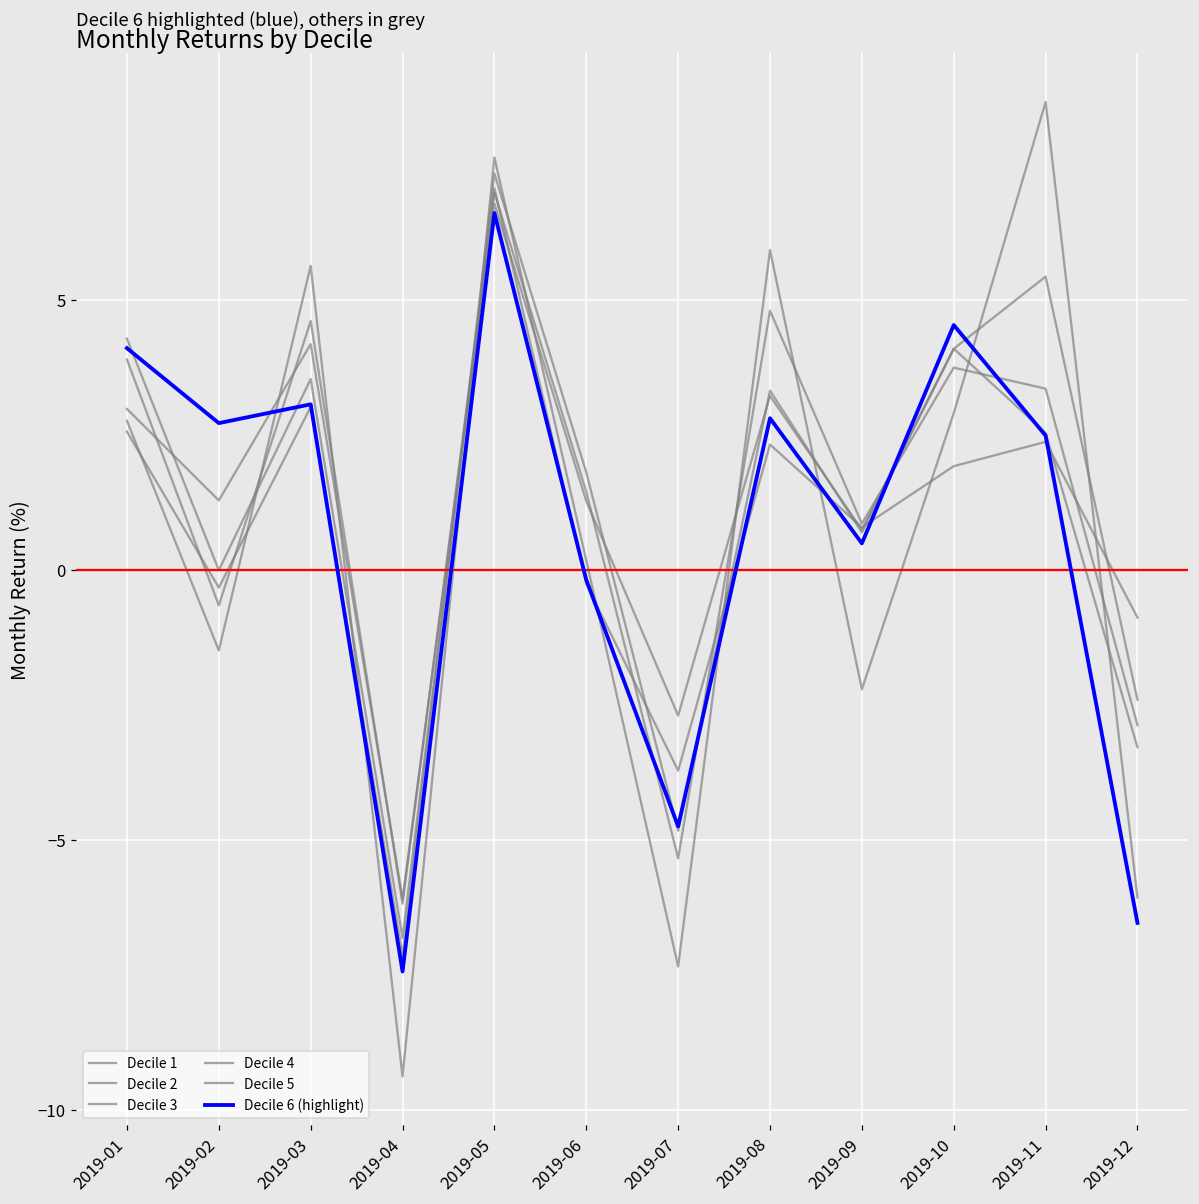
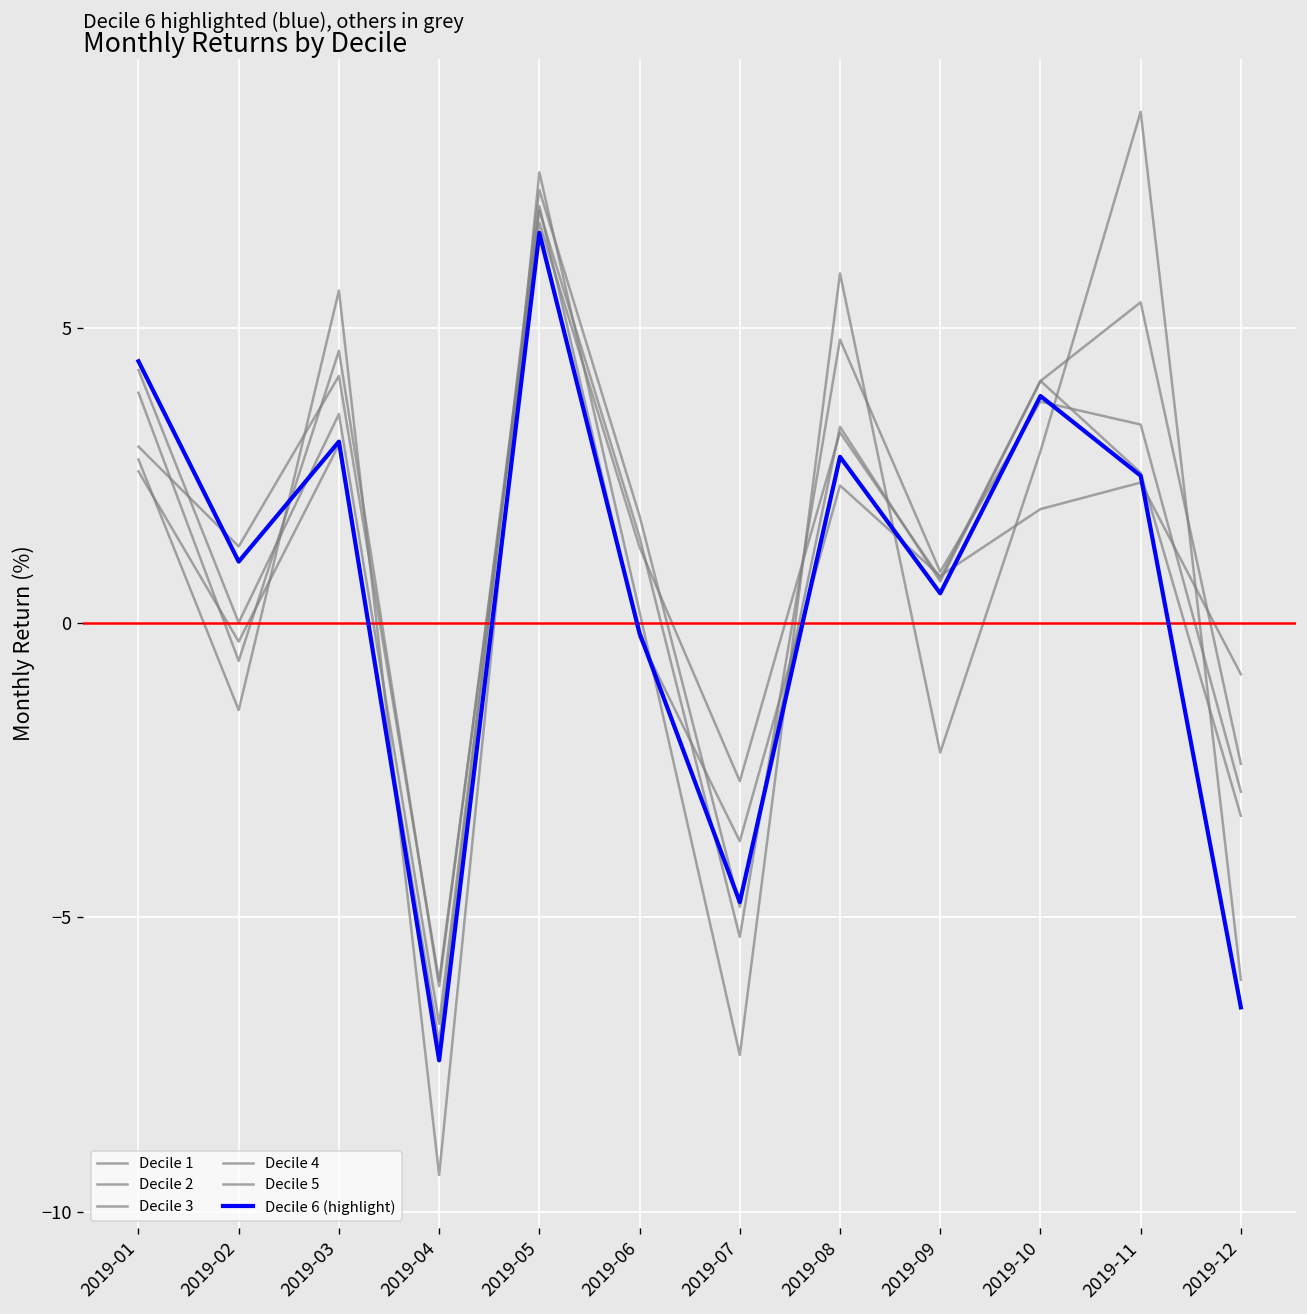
  {
    "Decile 6 (highlight)": {
-     "2019-01": 4.1,
-     "2019-02": 2.7,
+     "2019-01": 4.4,
+     "2019-02": 1.0,
      "2019-04": -7.4,
      "2019-05": 6.6,
      "2019-06": -0.2,
      "2019-07": -4.7,
      "2019-08": 2.8,
      "2019-09": 0.5,
-     "2019-10": 4.5,
+     "2019-10": 3.8,
      "2019-12": -6.5
    }
  }
